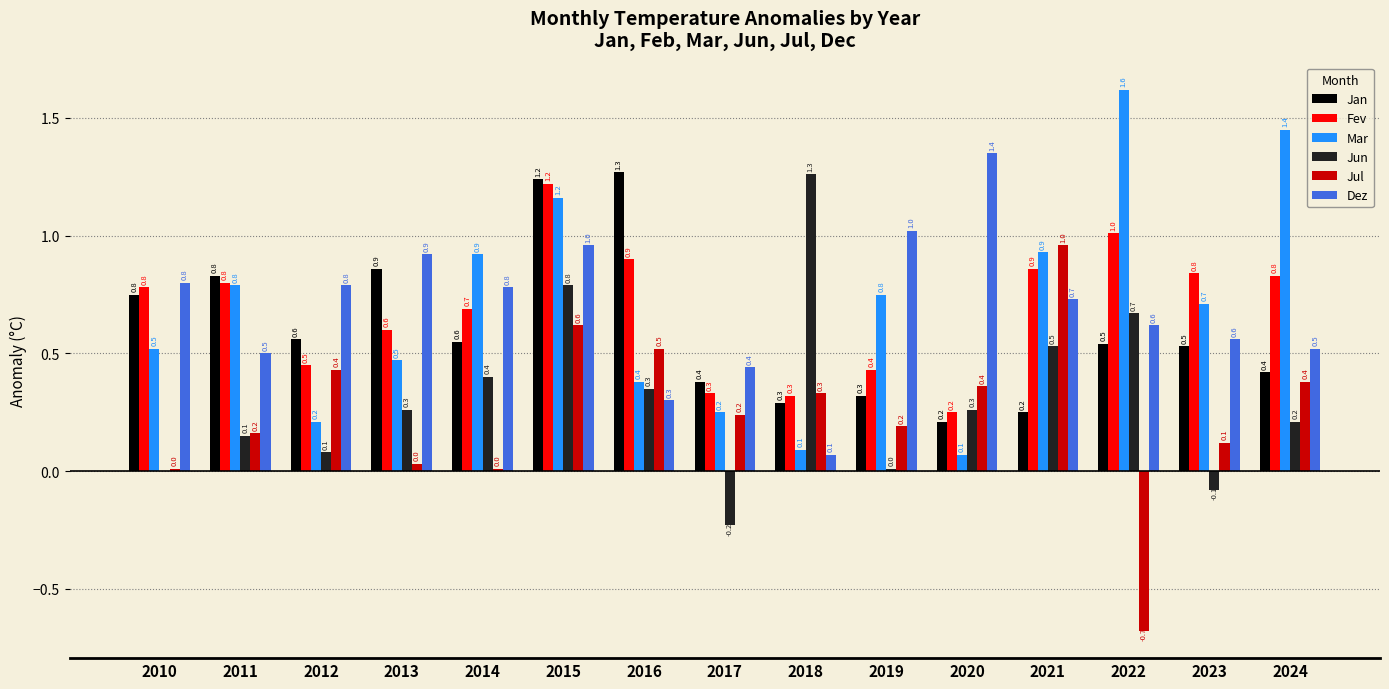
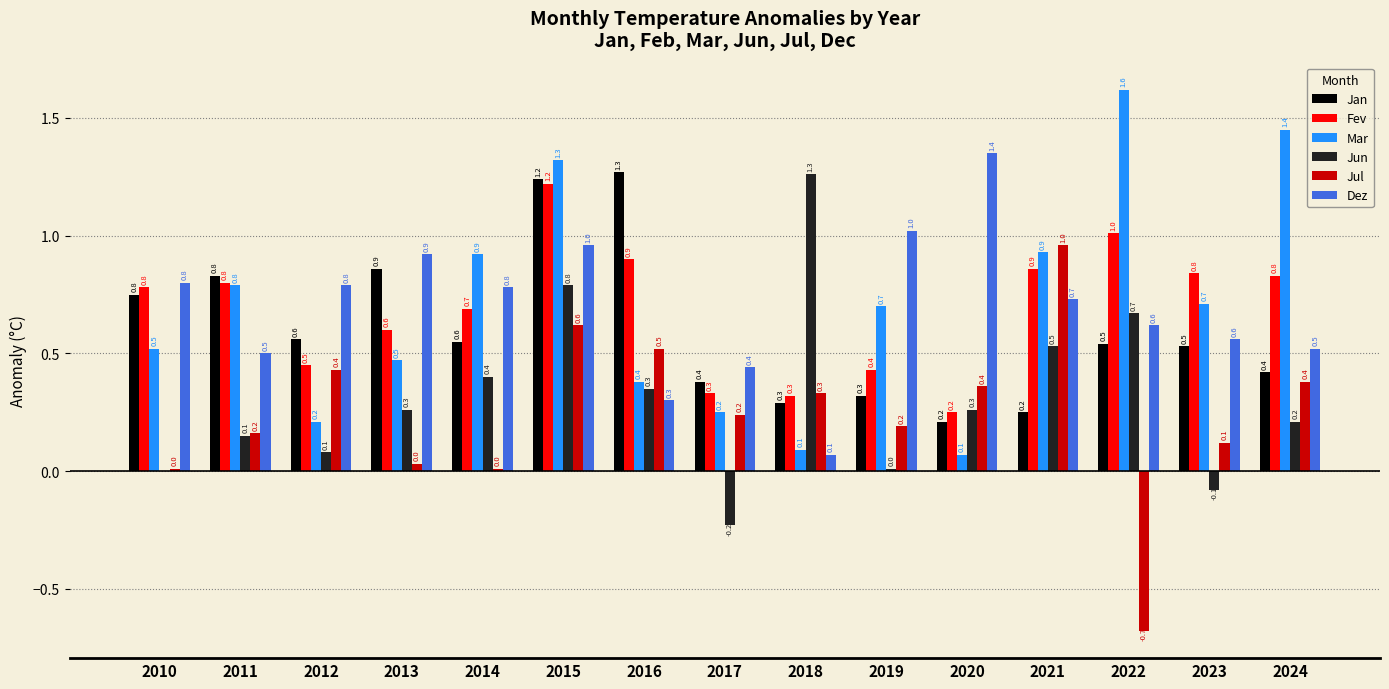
  {
    "Mar": {
      "2010": 0.5,
      "2011": 0.8,
      "2012": 0.2,
      "2013": 0.5,
      "2014": 0.9,
-     "2015": 1.2,
+     "2015": 1.3,
      "2016": 0.4,
      "2017": 0.2,
      "2018": 0.1,
-     "2019": 0.8,
+     "2019": 0.7,
      "2020": 0.1,
      "2021": 0.9,
      "2022": 1.6,
      "2023": 0.7,
      "2024": 1.4
    },
    "Dez": {
      "2010": 0.8,
      "2011": 0.5,
      "2012": 0.8,
      "2013": 0.9,
      "2014": 0.8,
      "2015": 1.0,
      "2016": 0.3,
      "2017": 0.4,
      "2018": 0.1,
      "2019": 1.0,
      "2020": 1.4,
      "2021": 0.7,
      "2022": 0.6,
      "2023": 0.6,
      "2024": 0.5
    }
  }
